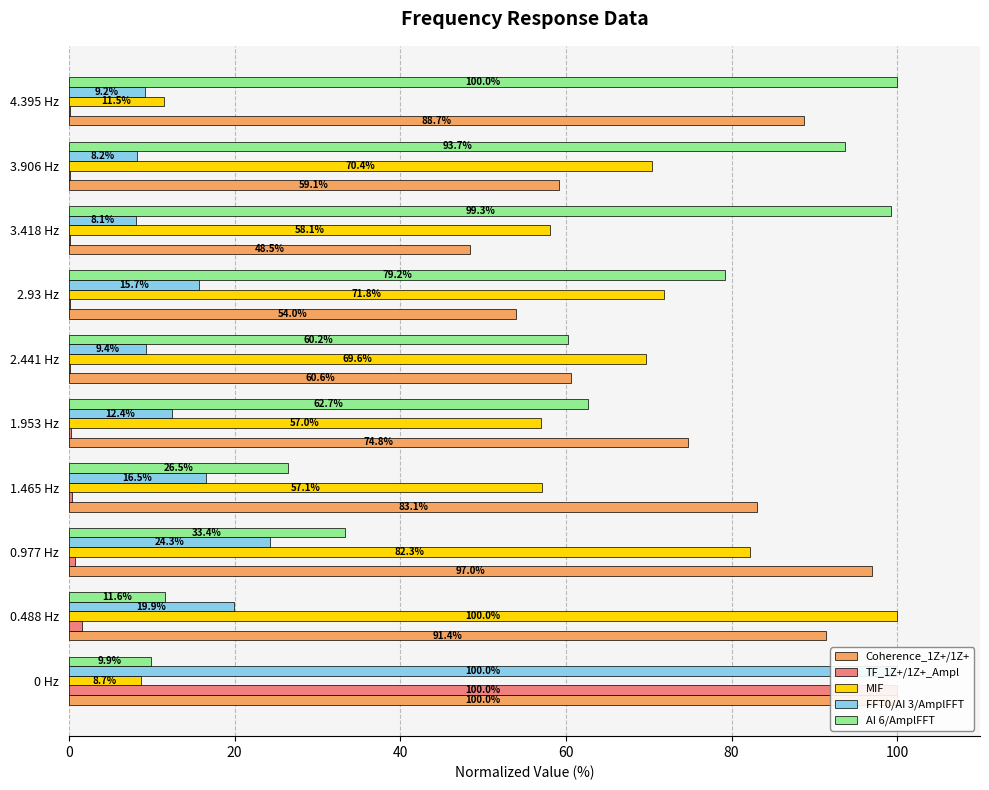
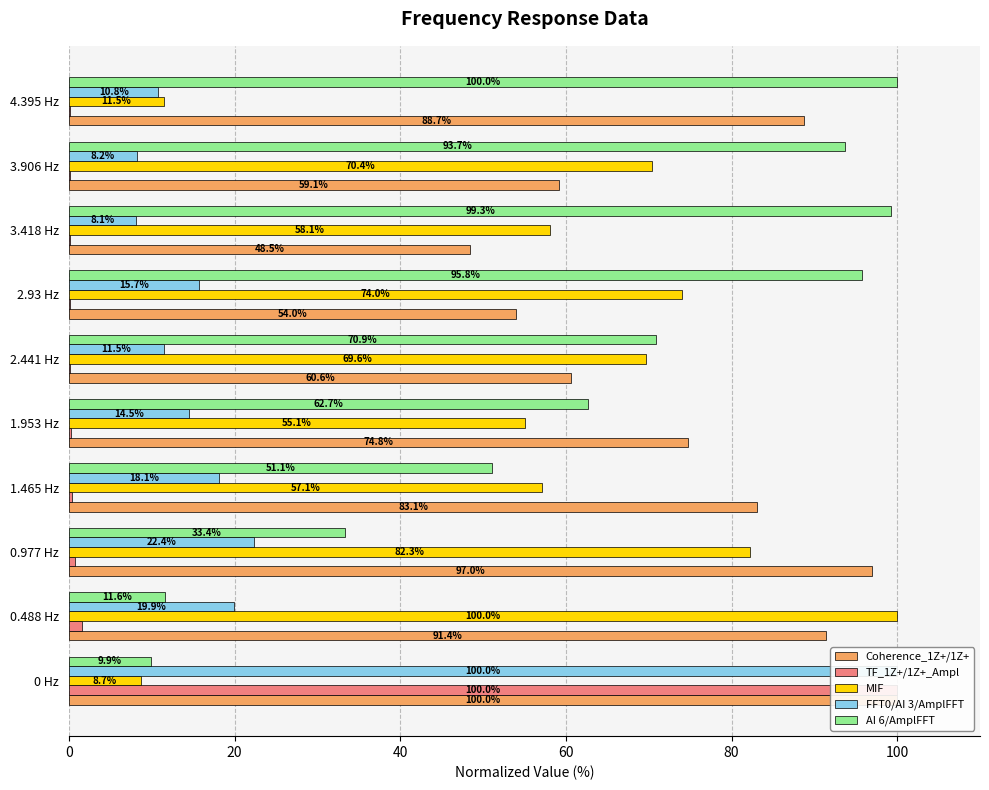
  {
    "MIF": {
      "4.395 Hz": "11.5%",
      "3.906 Hz": "70.4%",
      "3.418 Hz": "58.1%",
-     "2.93 Hz": "71.8%",
+     "2.93 Hz": "74.0%",
      "2.441 Hz": "69.6%",
-     "1.953 Hz": "57.0%",
+     "1.953 Hz": "55.1%",
      "1.465 Hz": "57.1%",
      "0.977 Hz": "82.3%",
      "0.488 Hz": "100.0%",
      "0 Hz": "8.7%"
    },
    "FFT0/AI 3/AmplFFT": {
-     "4.395 Hz": "9.2%",
+     "4.395 Hz": "10.8%",
      "3.906 Hz": "8.2%",
      "3.418 Hz": "8.1%",
      "2.93 Hz": "15.7%",
-     "2.441 Hz": "9.4%",
-     "1.953 Hz": "12.4%",
-     "1.465 Hz": "16.5%",
-     "0.977 Hz": "24.3%",
+     "2.441 Hz": "11.5%",
+     "1.953 Hz": "14.5%",
+     "1.465 Hz": "18.1%",
+     "0.977 Hz": "22.4%",
      "0.488 Hz": "19.9%"
    },
    "AI 6/AmplFFT": {
      "4.395 Hz": "100.0%",
      "3.906 Hz": "93.7%",
      "3.418 Hz": "99.3%",
-     "2.93 Hz": "79.2%",
-     "2.441 Hz": "60.2%",
+     "2.93 Hz": "95.8%",
+     "2.441 Hz": "70.9%",
      "1.953 Hz": "62.7%",
-     "1.465 Hz": "26.5%",
+     "1.465 Hz": "51.1%",
      "0.977 Hz": "33.4%",
      "0.488 Hz": "11.6%",
      "0 Hz": "9.9%"
    }
  }
